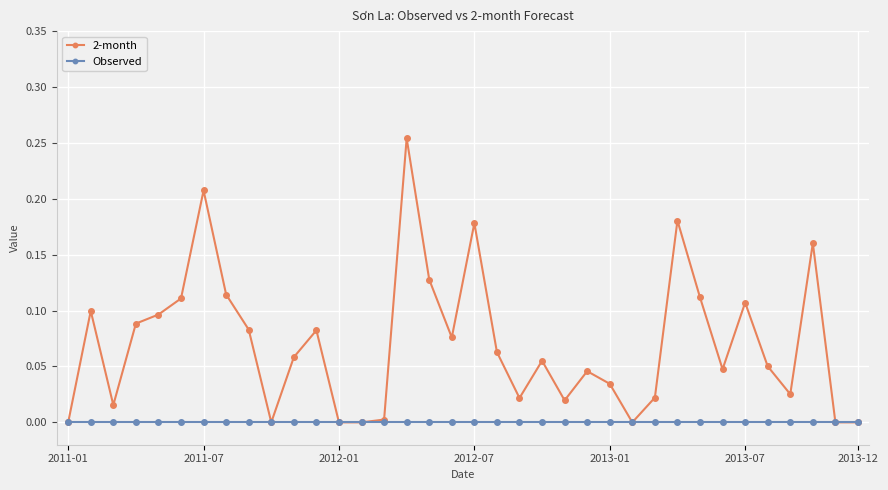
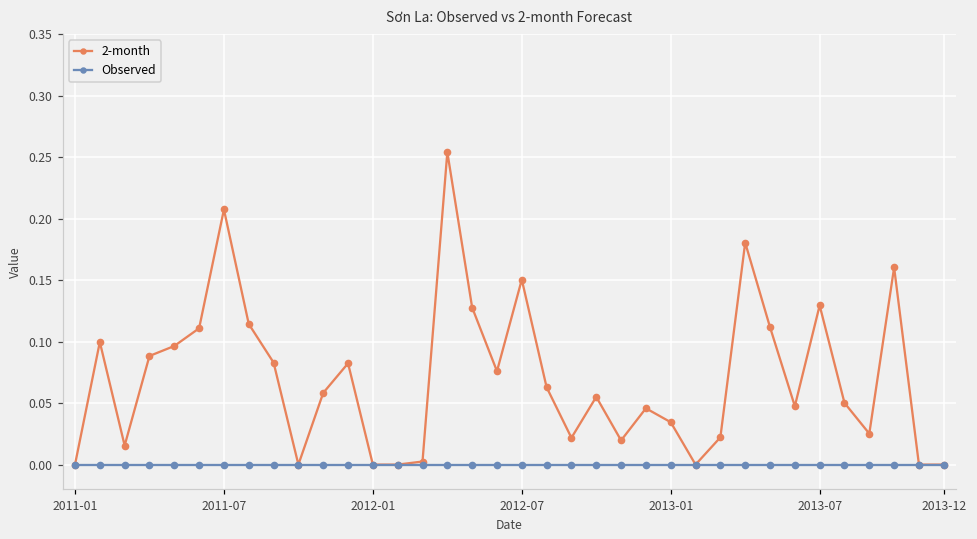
  {
    "2-month": {
      "2011-07": 0.207,
-     "2012-07": 0.178,
+     "2012-07": 0.150,
      "2013-01": 0.034,
-     "2013-07": 0.107
+     "2013-07": 0.129
    },
    "Observed": {
      "2011-07": 0.000,
      "2012-07": 0.000,
      "2013-01": 0.000,
      "2013-07": 0.000
    }
  }
